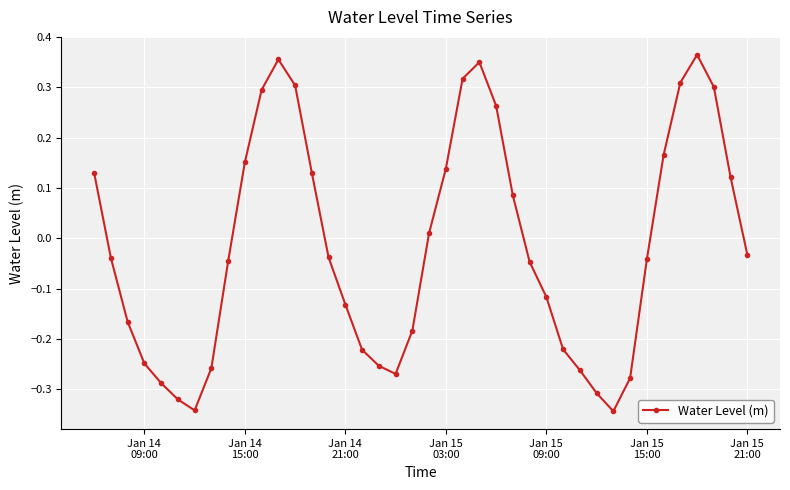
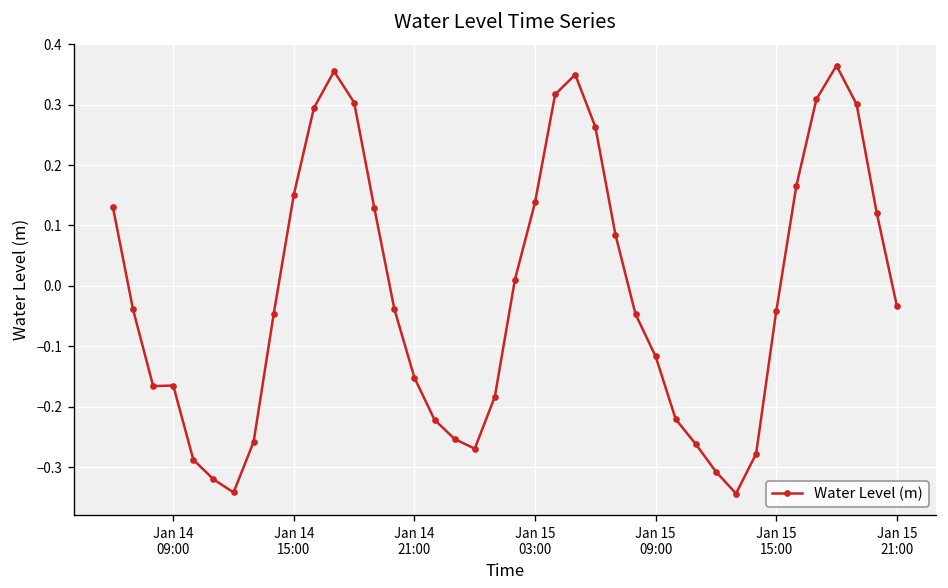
  {
-   "Jan 14 09:00": -0.25,
+   "Jan 14 09:00": -0.16,
    "Jan 14 15:00": 0.15,
-   "Jan 14 21:00": -0.13,
+   "Jan 14 21:00": -0.15,
    "Jan 15 03:00": 0.14,
    "Jan 15 09:00": -0.12,
    "Jan 15 15:00": -0.04,
    "Jan 15 21:00": -0.03
  }
